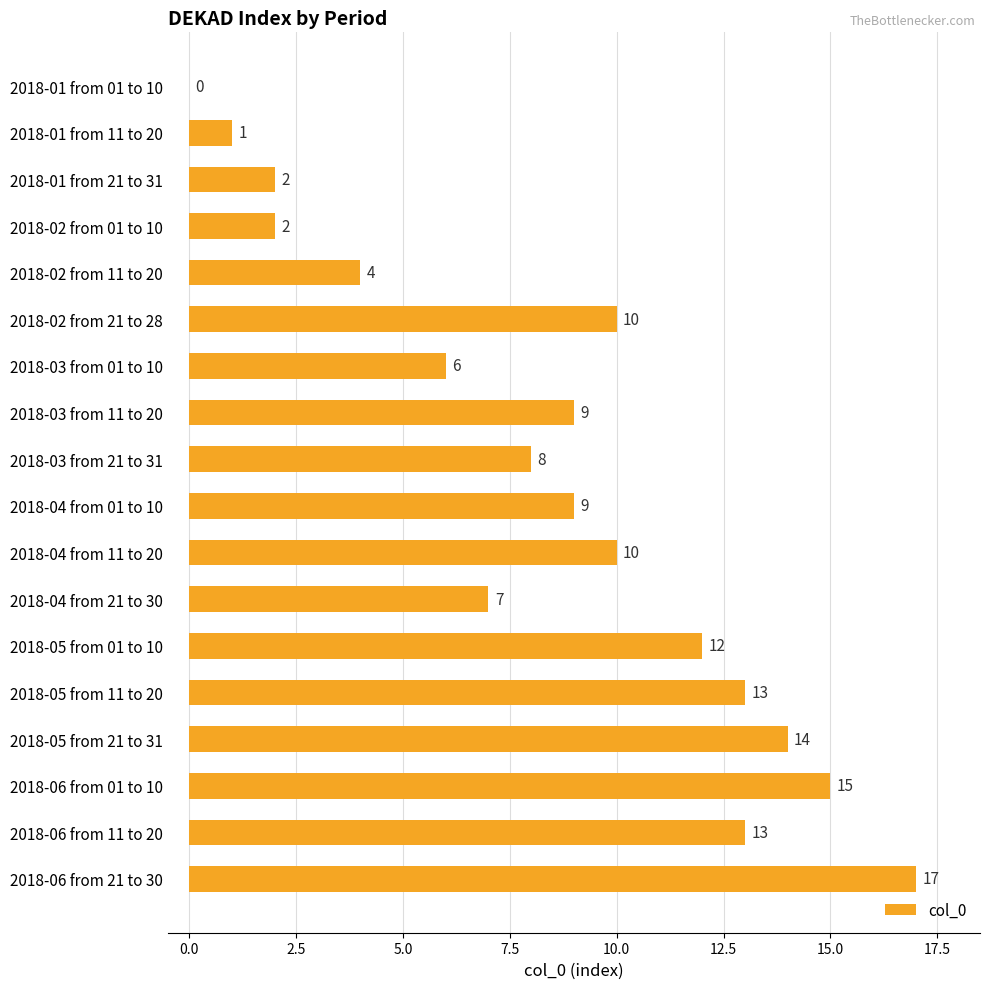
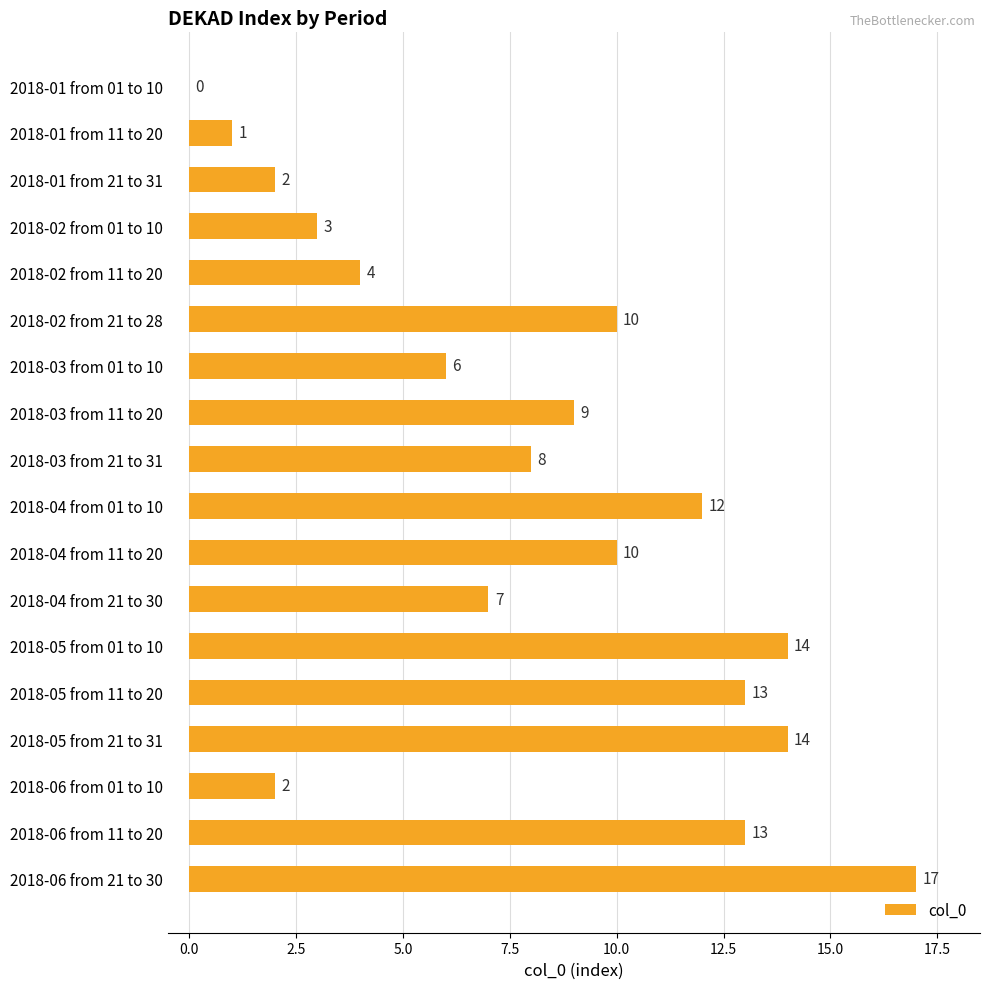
  {
    "2018-01 from 01 to 10": 0,
    "2018-01 from 11 to 20": 1,
    "2018-01 from 21 to 31": 2,
-   "2018-02 from 01 to 10": 2,
+   "2018-02 from 01 to 10": 3,
    "2018-02 from 11 to 20": 4,
    "2018-02 from 21 to 28": 10,
    "2018-03 from 01 to 10": 6,
    "2018-03 from 11 to 20": 9,
    "2018-03 from 21 to 31": 8,
-   "2018-04 from 01 to 10": 9,
+   "2018-04 from 01 to 10": 12,
    "2018-04 from 11 to 20": 10,
    "2018-04 from 21 to 30": 7,
-   "2018-05 from 01 to 10": 12,
+   "2018-05 from 01 to 10": 14,
    "2018-05 from 11 to 20": 13,
    "2018-05 from 21 to 31": 14,
-   "2018-06 from 01 to 10": 15,
+   "2018-06 from 01 to 10": 2,
    "2018-06 from 11 to 20": 13,
    "2018-06 from 21 to 30": 17
  }
